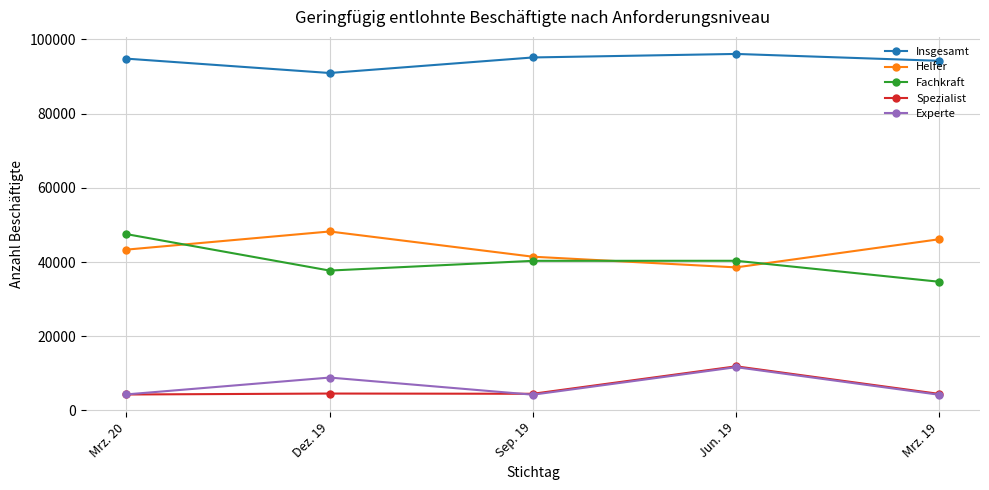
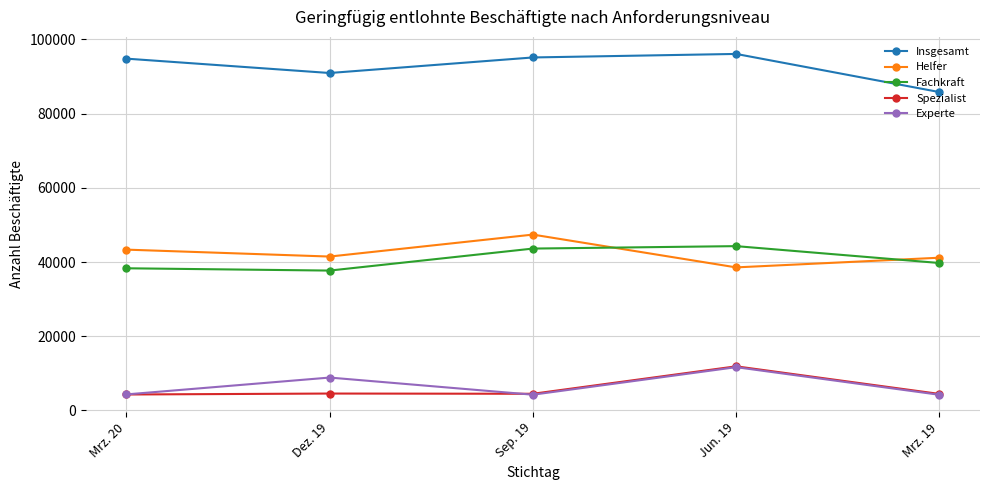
  {
    "Insgesamt": {
      "Mrz. 20": 95000,
      "Dez. 19": 91000,
      "Sep. 19": 95000,
      "Jun. 19": 96000,
-     "Mrz. 19": 94000
+     "Mrz. 19": 86000
    },
    "Helfer": {
      "Mrz. 20": 43000,
-     "Dez. 19": 48000,
-     "Sep. 19": 41000,
+     "Dez. 19": 41000,
+     "Sep. 19": 47000,
      "Jun. 19": 39000,
-     "Mrz. 19": 46000
+     "Mrz. 19": 41000
    },
    "Fachkraft": {
-     "Mrz. 20": 48000,
+     "Mrz. 20": 38000,
      "Dez. 19": 38000,
-     "Sep. 19": 40000,
-     "Jun. 19": 40000,
-     "Mrz. 19": 35000
+     "Sep. 19": 44000,
+     "Jun. 19": 44000,
+     "Mrz. 19": 40000
    },
    "Spezialist": {
      "Dez. 19": 5000
    },
    "Experte": {
      "Dez. 19": 9000
    }
  }
